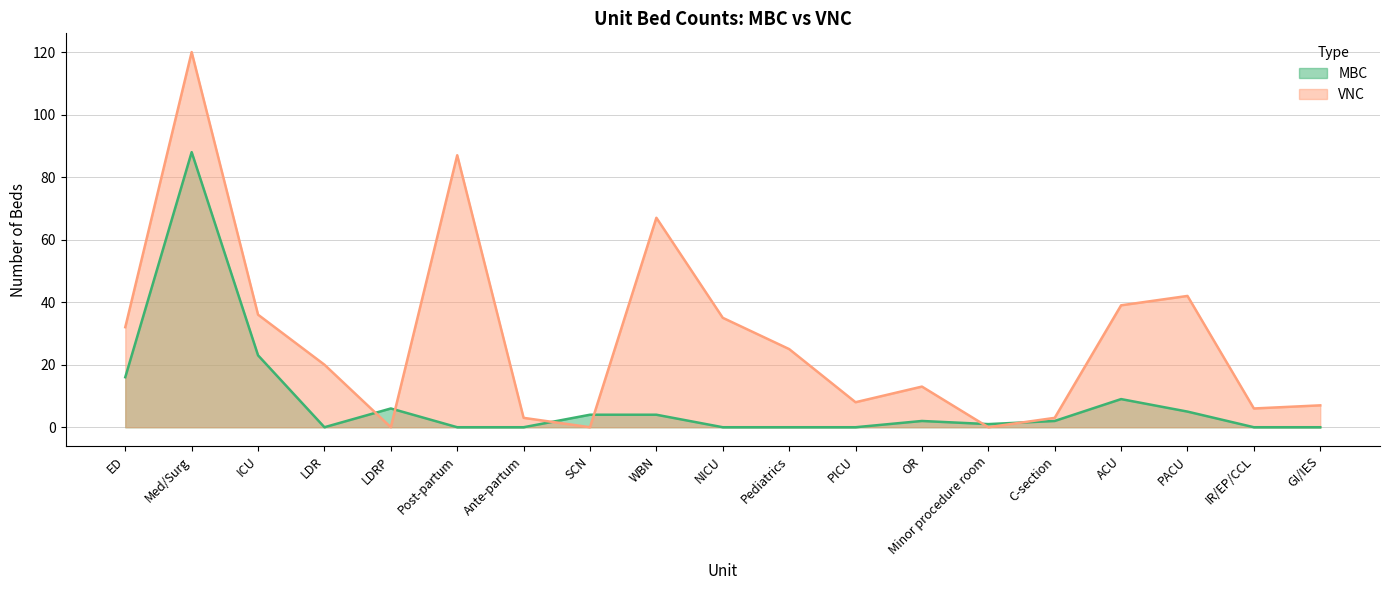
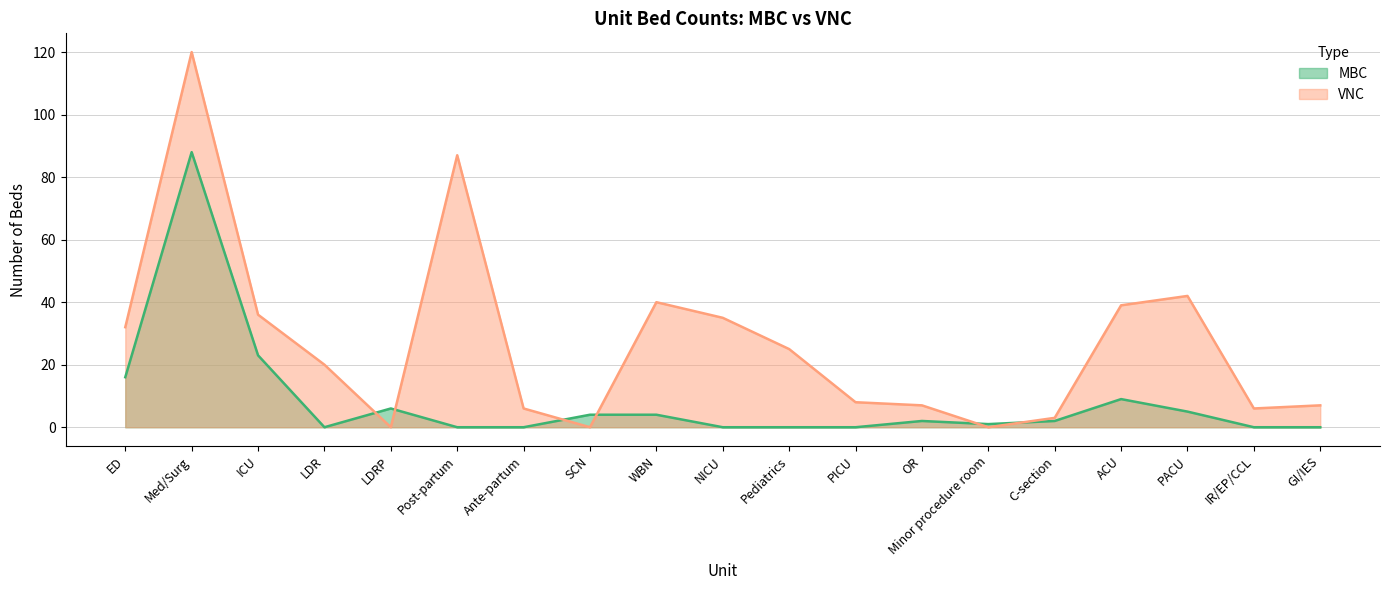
  {
    "MBC": {
      "ED": 16,
      "Med/Surg": 88,
      "ICU": 23,
      "LDR": 0,
      "LDRP": 6,
      "Post-partum": 0,
      "Ante-partum": 0,
      "SCN": 4,
      "WBN": 4,
      "NICU": 0,
      "Pediatrics": 0,
      "PICU": 0,
      "OR": 2,
      "Minor procedure room": 1,
      "C-section": 2,
      "ACU": 9,
      "PACU": 5,
      "IR/EP/CCL": 0,
      "GI/IES": 0
    },
    "VNC": {
      "ED": 32,
      "Med/Surg": 120,
      "ICU": 36,
      "LDR": 20,
      "LDRP": 0,
      "Post-partum": 87,
-     "Ante-partum": 3,
+     "Ante-partum": 6,
      "SCN": 0,
-     "WBN": 67,
+     "WBN": 40,
      "NICU": 35,
      "Pediatrics": 25,
      "PICU": 8,
-     "OR": 13,
+     "OR": 7,
      "Minor procedure room": 0,
      "C-section": 3,
      "ACU": 39,
      "PACU": 42,
      "IR/EP/CCL": 6,
      "GI/IES": 7
    }
  }
